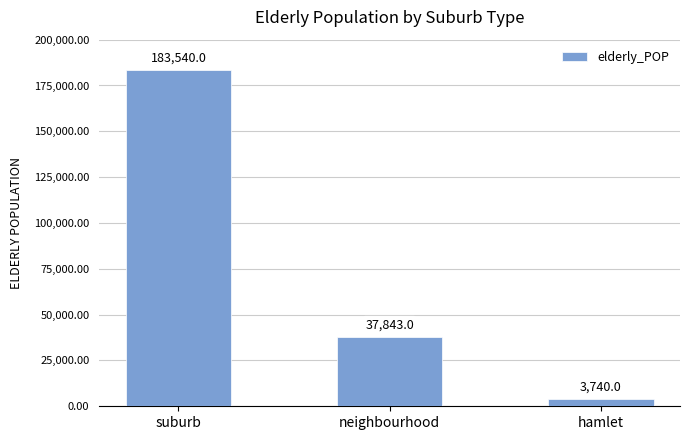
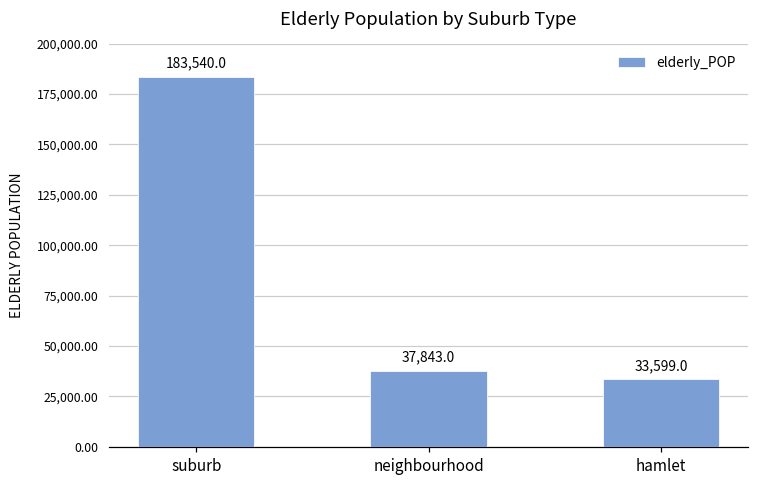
  {
-   "hamlet": "3,740.0"
+   "hamlet": "33,599.0"
  }
